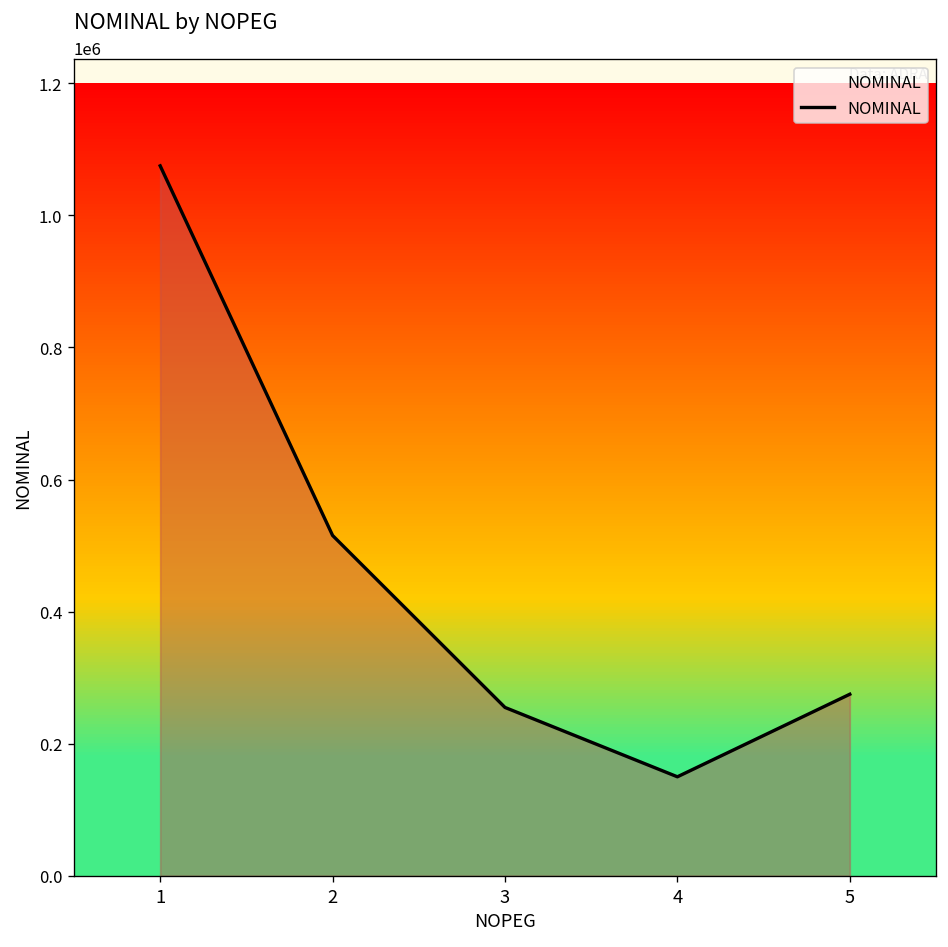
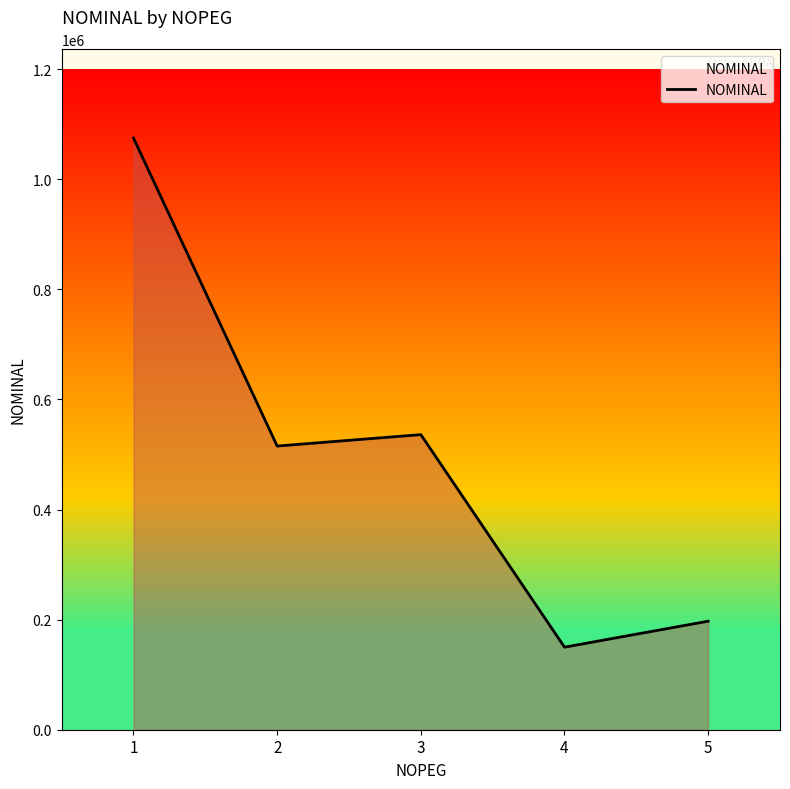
  {
    "1": 1080000,
    "2": 520000,
-   "3": 260000,
+   "3": 540000,
    "4": 150000,
-   "5": 280000
+   "5": 200000
  }
